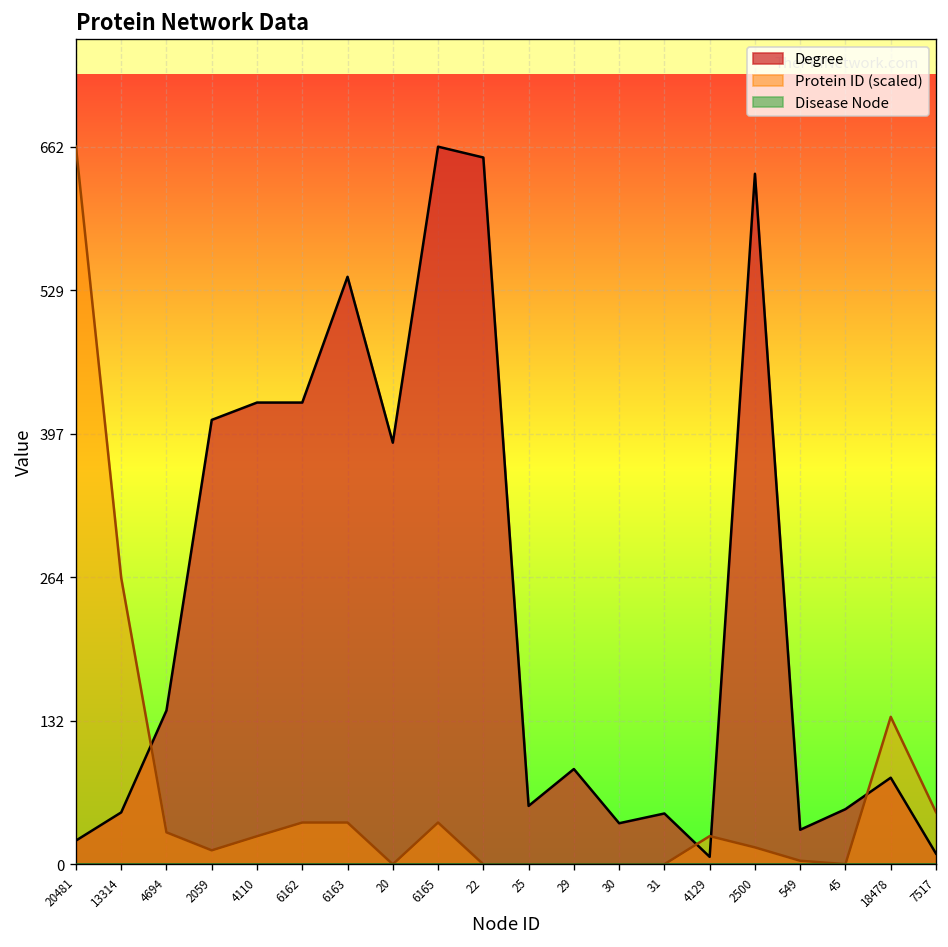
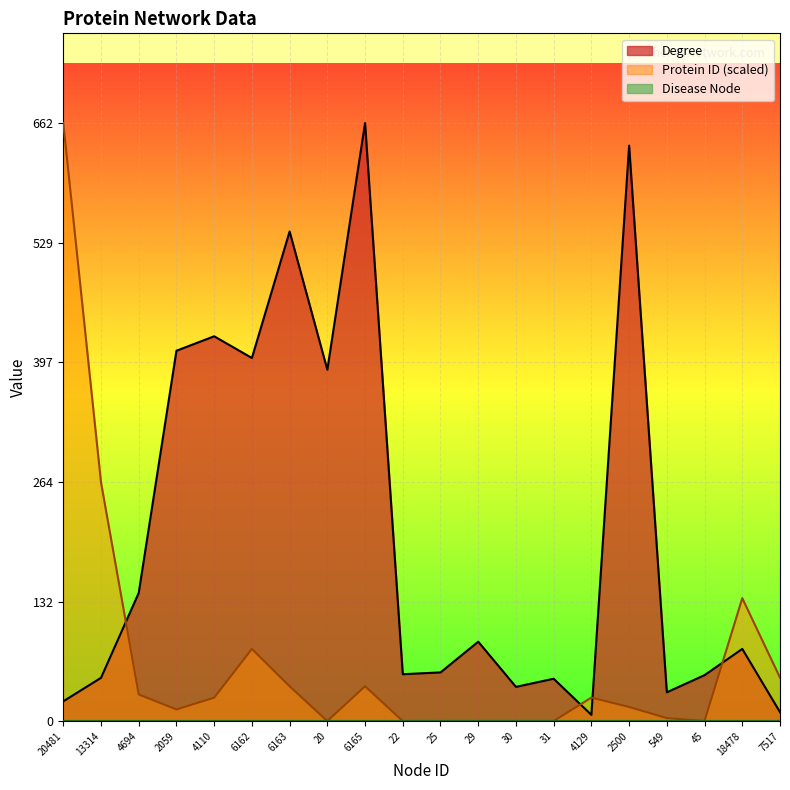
  {
    "Degree": {
      "20481": 20,
      "13314": 50,
      "4694": 140,
      "2059": 410,
      "4110": 430,
-     "6162": 430,
+     "6162": 400,
      "6163": 540,
      "20": 390,
      "6165": 660,
-     "22": 650,
+     "22": 50,
      "25": 50,
      "29": 90,
      "30": 40,
      "31": 50,
      "4129": 10,
      "2500": 640,
      "549": 30,
      "45": 50,
      "18478": 80,
      "7517": 10
    },
    "Protein ID (scaled)": {
      "20481": 660,
      "13314": 260,
      "4694": 30,
      "2059": 10,
      "4110": 30,
-     "6162": 40,
+     "6162": 80,
      "6163": 40,
      "6165": 40,
      "4129": 30,
      "2500": 20,
      "549": 0,
      "18478": 140,
      "7517": 50
    },
    "Disease Node": {
      "20481": 0,
      "13314": 0,
      "4694": 0,
      "2059": 0,
      "4110": 0,
      "6162": 0,
      "6163": 0,
      "6165": 0,
      "4129": 0,
      "2500": 0,
      "549": 0,
      "18478": 0,
      "7517": 0
    }
  }
